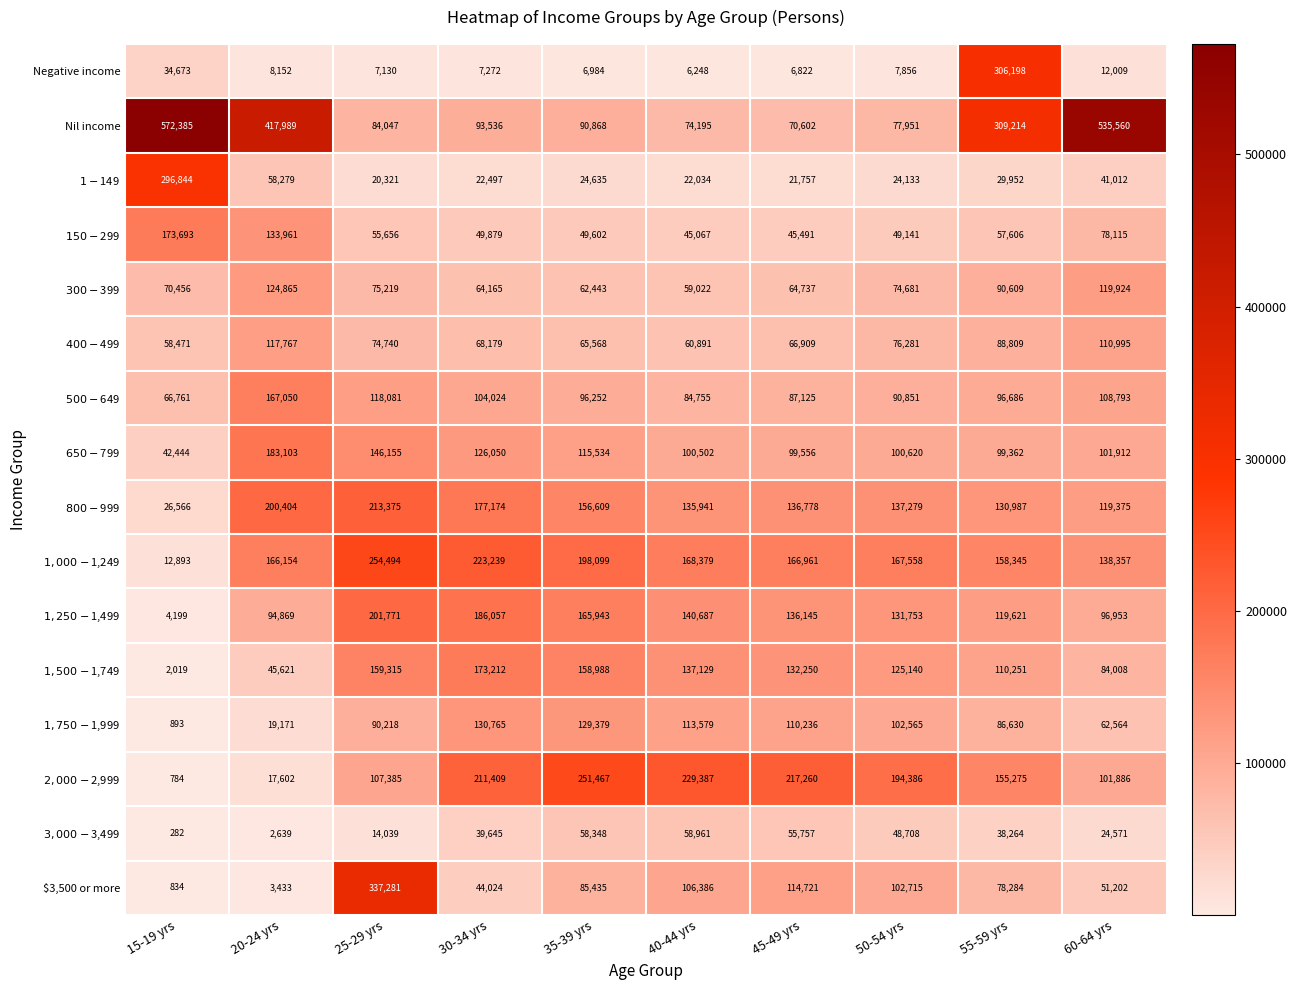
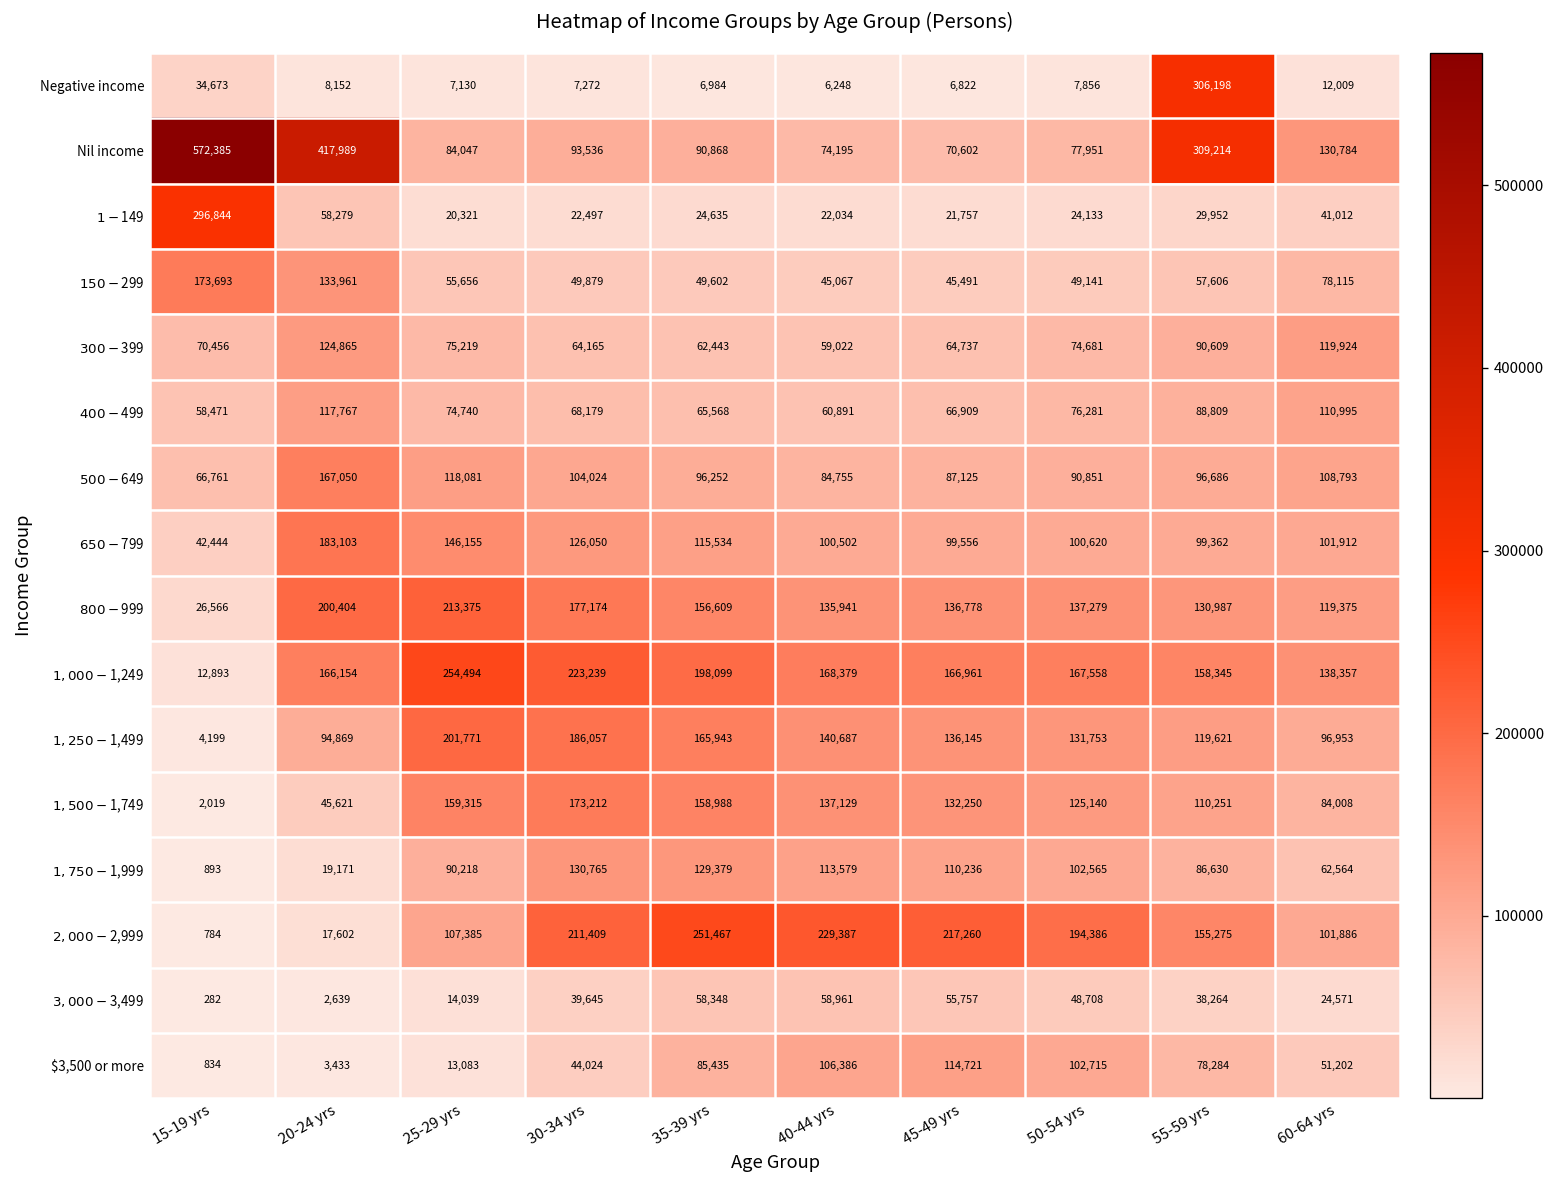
  {
    "Negative income": {
      "15-19 yrs": "34,673",
      "20-24 yrs": "8,152",
      "25-29 yrs": "7,130",
      "30-34 yrs": "7,272",
      "35-39 yrs": "6,984",
      "40-44 yrs": "6,248",
      "45-49 yrs": "6,822",
      "50-54 yrs": "7,856",
      "55-59 yrs": "306,198",
      "60-64 yrs": "12,009"
    },
    "Nil income": {
      "15-19 yrs": "572,385",
      "20-24 yrs": "417,989",
      "25-29 yrs": "84,047",
      "30-34 yrs": "93,536",
      "35-39 yrs": "90,868",
      "40-44 yrs": "74,195",
      "45-49 yrs": "70,602",
      "50-54 yrs": "77,951",
      "55-59 yrs": "309,214",
-     "60-64 yrs": "535,560"
+     "60-64 yrs": "130,784"
    },
    "$3,500 or more": {
      "15-19 yrs": "834",
      "20-24 yrs": "3,433",
-     "25-29 yrs": "337,281",
+     "25-29 yrs": "13,083",
      "30-34 yrs": "44,024",
      "35-39 yrs": "85,435",
      "40-44 yrs": "106,386",
      "45-49 yrs": "114,721",
      "50-54 yrs": "102,715",
      "55-59 yrs": "78,284",
      "60-64 yrs": "51,202"
    }
  }
